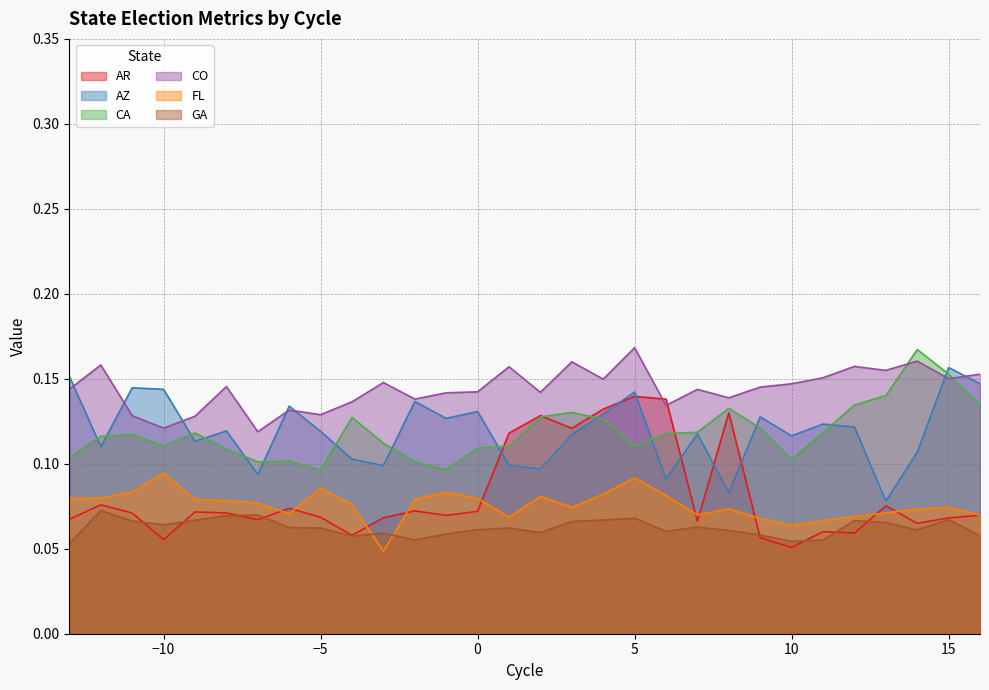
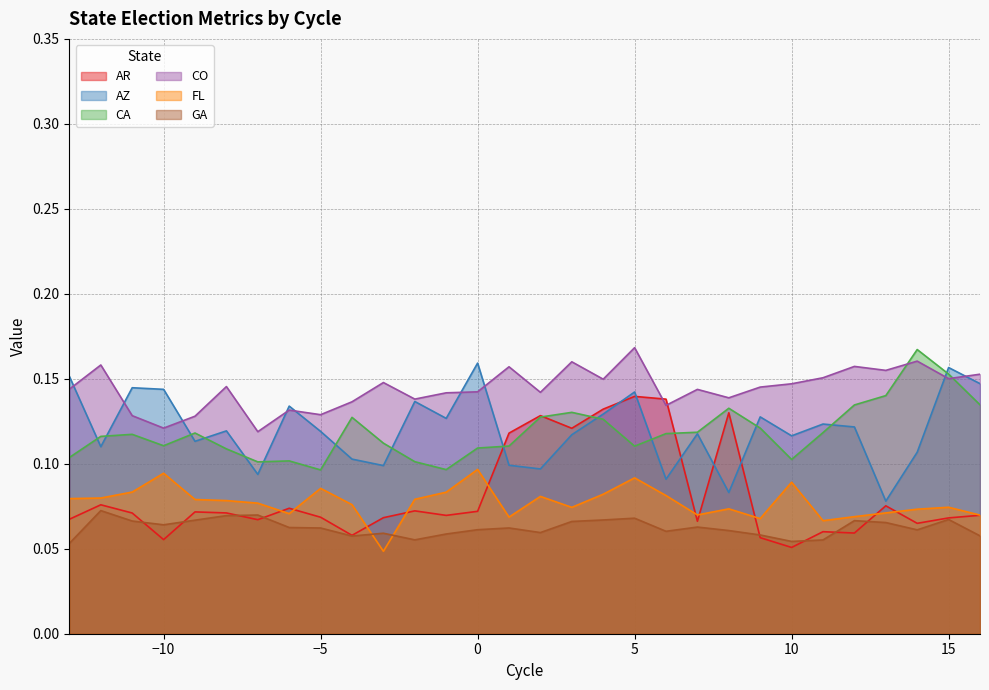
  {
    "AZ": {
      "−10": 0.144,
      "−5": 0.119,
-     "0": 0.131,
+     "0": 0.159,
      "5": 0.142,
      "10": 0.116,
      "15": 0.157
    },
    "CA": {
      "−10": 0.111,
      "−5": 0.096,
      "0": 0.109,
      "5": 0.110,
      "10": 0.103,
      "15": 0.153
    },
    "CO": {
      "−10": 0.121,
      "−5": 0.129,
      "0": 0.142,
      "5": 0.168,
      "10": 0.147,
      "15": 0.150
    },
    "FL": {
      "−10": 0.094,
      "−5": 0.086,
-     "0": 0.080,
+     "0": 0.097,
      "5": 0.092,
-     "10": 0.064,
+     "10": 0.089,
      "15": 0.074
    }
  }
